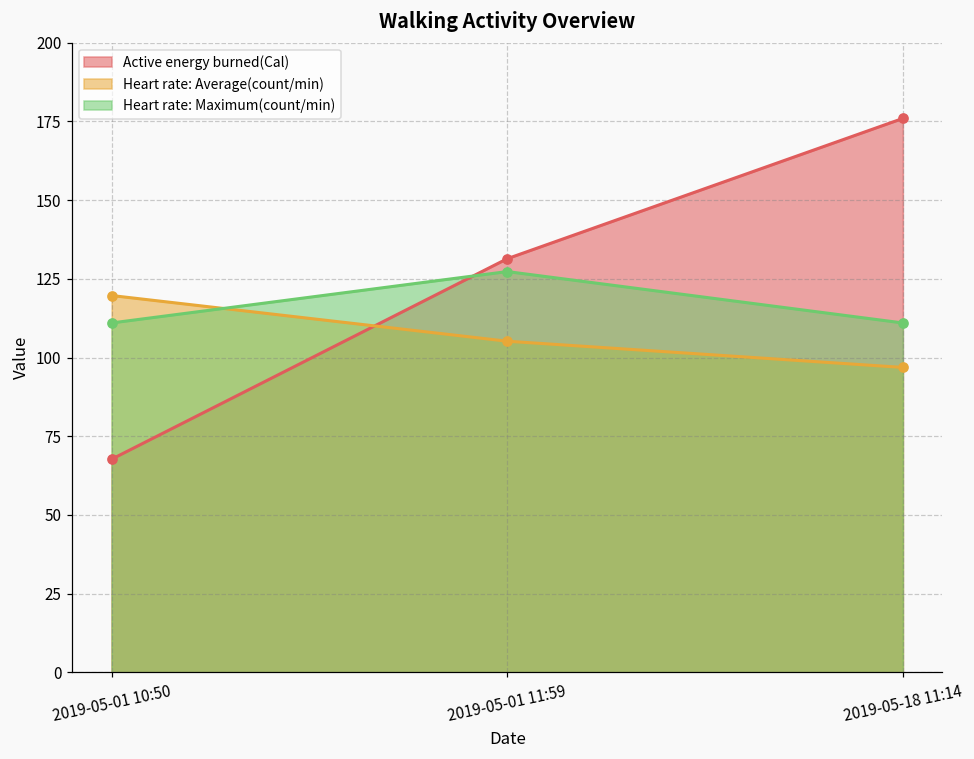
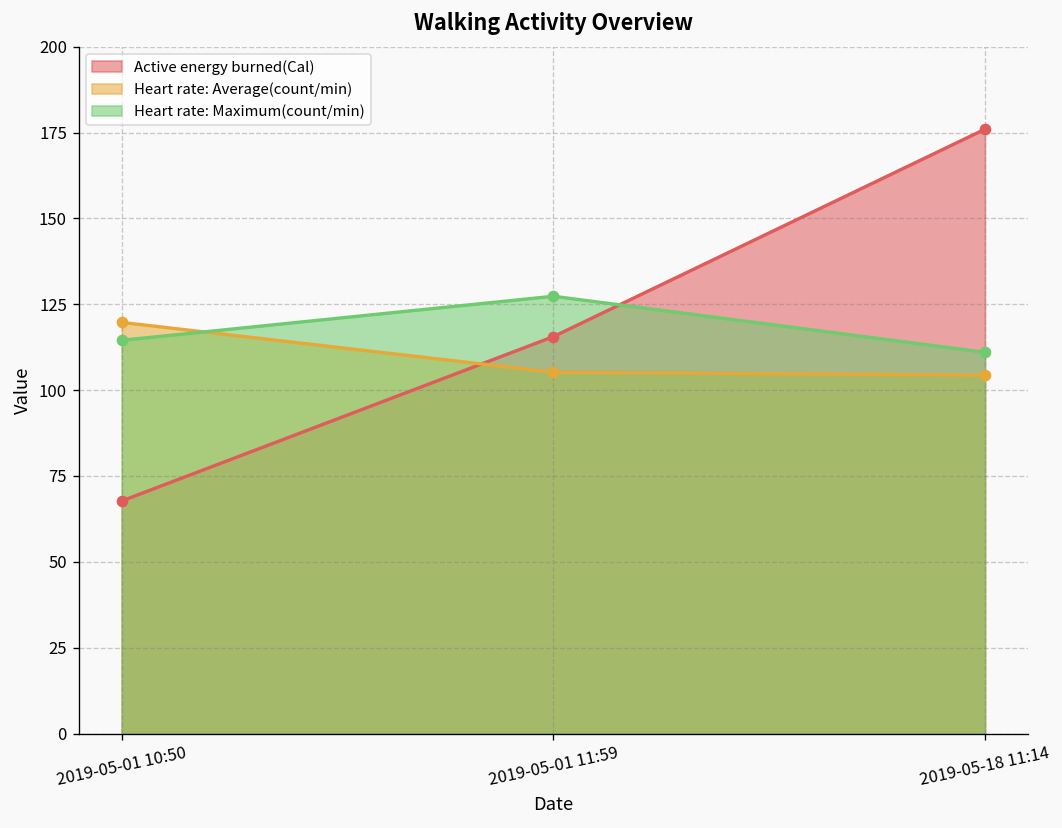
  {
    "Active energy burned(Cal)": {
      "2019-05-01 10:50": 68,
-     "2019-05-01 11:59": 131,
+     "2019-05-01 11:59": 116,
      "2019-05-18 11:14": 176
    },
    "Heart rate: Average(count/min)": {
      "2019-05-01 10:50": 120,
      "2019-05-01 11:59": 105,
-     "2019-05-18 11:14": 97
+     "2019-05-18 11:14": 104
    },
    "Heart rate: Maximum(count/min)": {
-     "2019-05-01 10:50": 111,
+     "2019-05-01 10:50": 115,
      "2019-05-01 11:59": 127,
      "2019-05-18 11:14": 111
    }
  }
